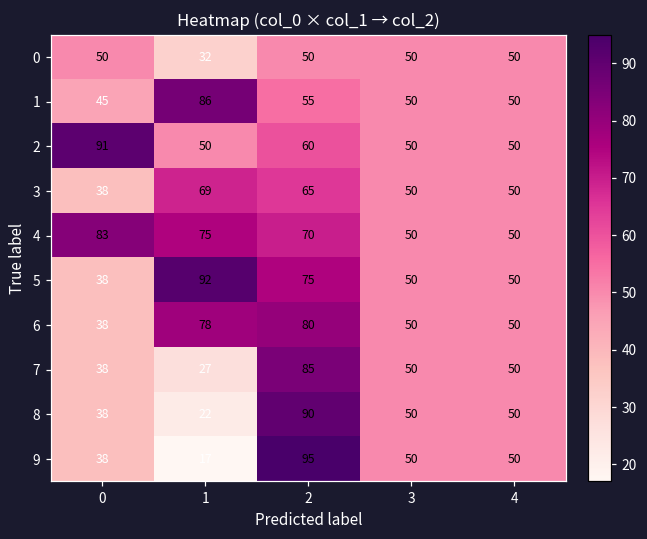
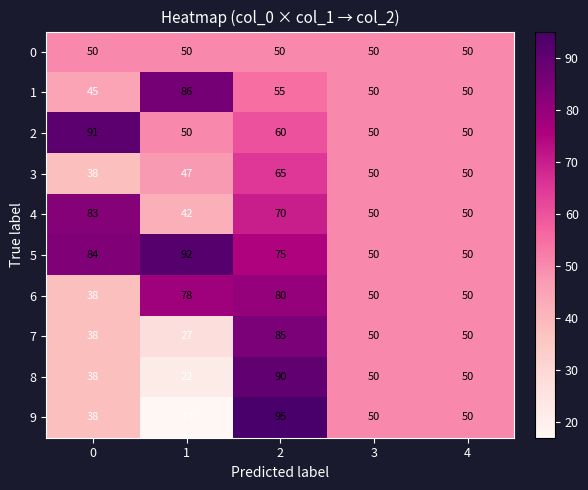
  {
    "0": {
      "0": 50,
-     "1": 32,
+     "1": 50,
      "2": 50,
      "3": 50,
      "4": 50
    },
    "1": {
      "0": 45,
      "1": 86,
      "2": 55,
      "3": 50,
      "4": 50
    },
    "2": {
      "0": 91,
      "1": 50,
      "2": 60,
      "3": 50,
      "4": 50
    },
    "3": {
      "0": 38,
-     "1": 69,
+     "1": 47,
      "2": 65,
      "3": 50,
      "4": 50
    },
    "4": {
      "0": 83,
-     "1": 75,
+     "1": 42,
      "2": 70,
      "3": 50,
      "4": 50
    },
    "5": {
-     "0": 38,
+     "0": 84,
      "1": 92,
      "2": 75,
      "3": 50,
      "4": 50
    },
    "6": {
      "0": 38,
      "1": 78,
      "2": 80,
      "3": 50,
      "4": 50
    },
    "7": {
      "0": 38,
      "2": 85,
      "3": 50,
      "4": 50
    },
    "8": {
      "0": 38,
      "2": 90,
      "3": 50,
      "4": 50
    },
    "9": {
      "0": 38,
      "2": 95,
      "3": 50,
      "4": 50
    }
  }
